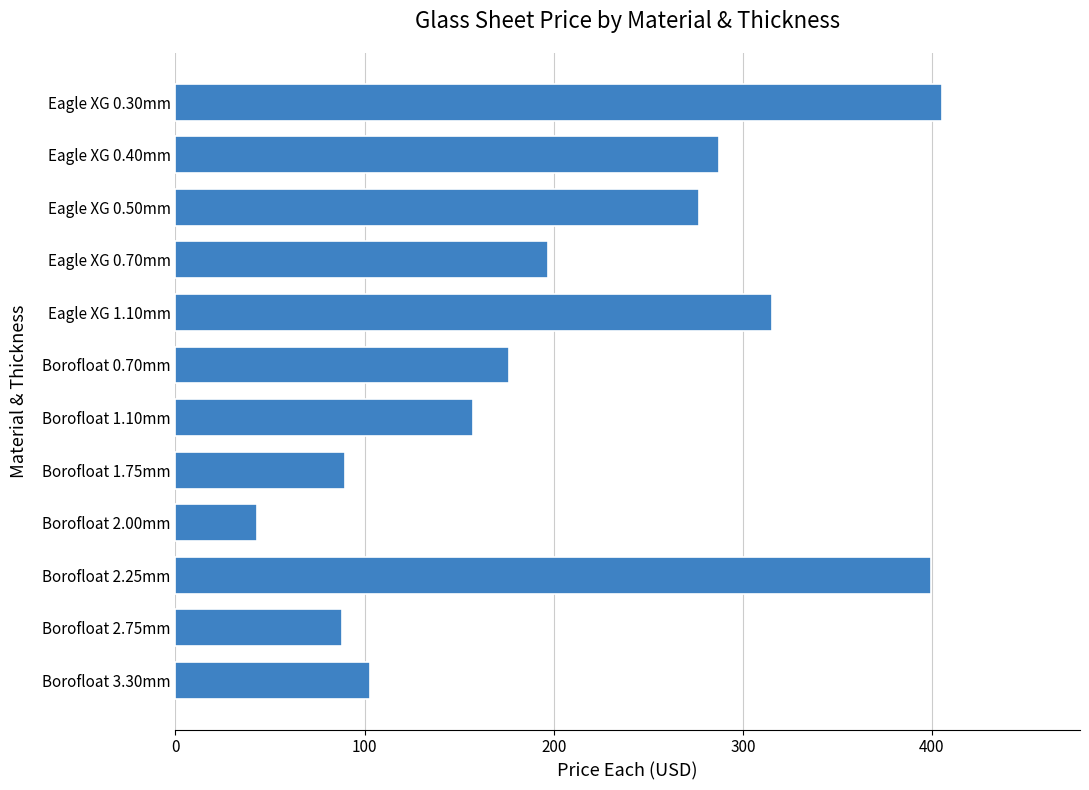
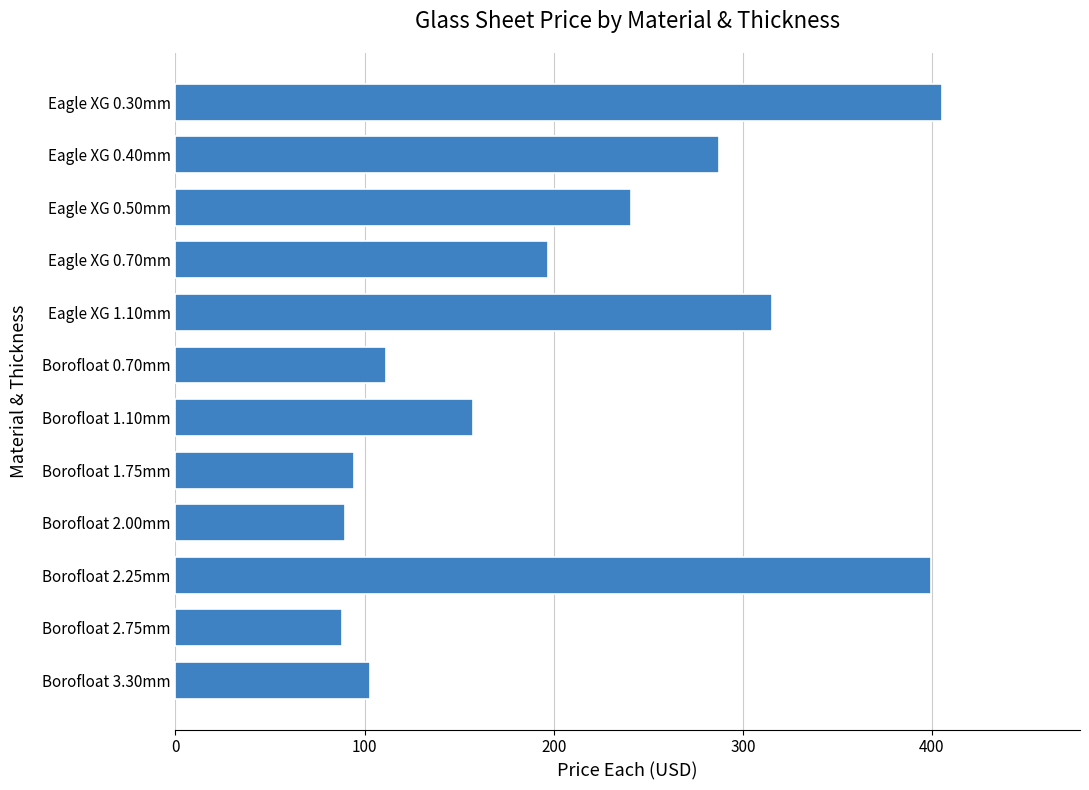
  {
    "Eagle XG 0.30mm": 405,
    "Eagle XG 0.40mm": 287,
-   "Eagle XG 0.50mm": 277,
+   "Eagle XG 0.50mm": 241,
    "Eagle XG 0.70mm": 197,
    "Eagle XG 1.10mm": 315,
-   "Borofloat 0.70mm": 177,
+   "Borofloat 0.70mm": 111,
    "Borofloat 1.10mm": 157,
-   "Borofloat 1.75mm": 90,
-   "Borofloat 2.00mm": 43,
+   "Borofloat 1.75mm": 94,
+   "Borofloat 2.00mm": 90,
    "Borofloat 2.25mm": 399,
    "Borofloat 2.75mm": 88,
    "Borofloat 3.30mm": 103
  }
